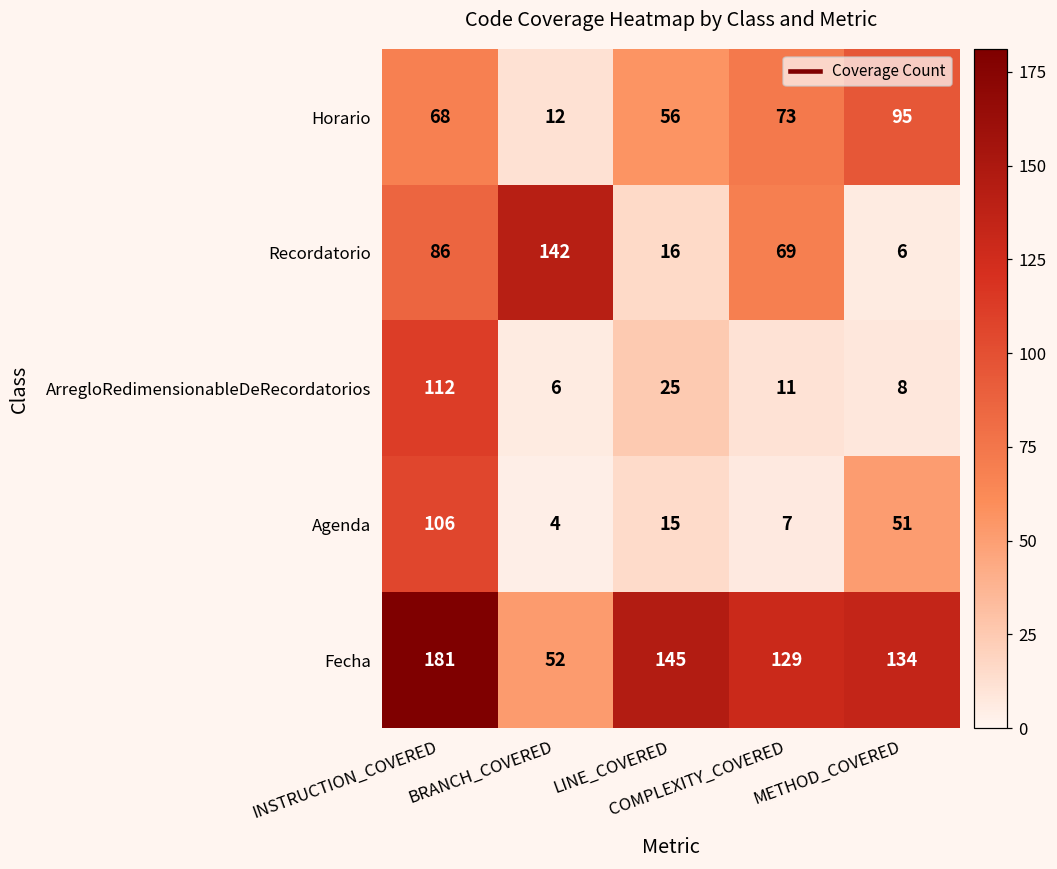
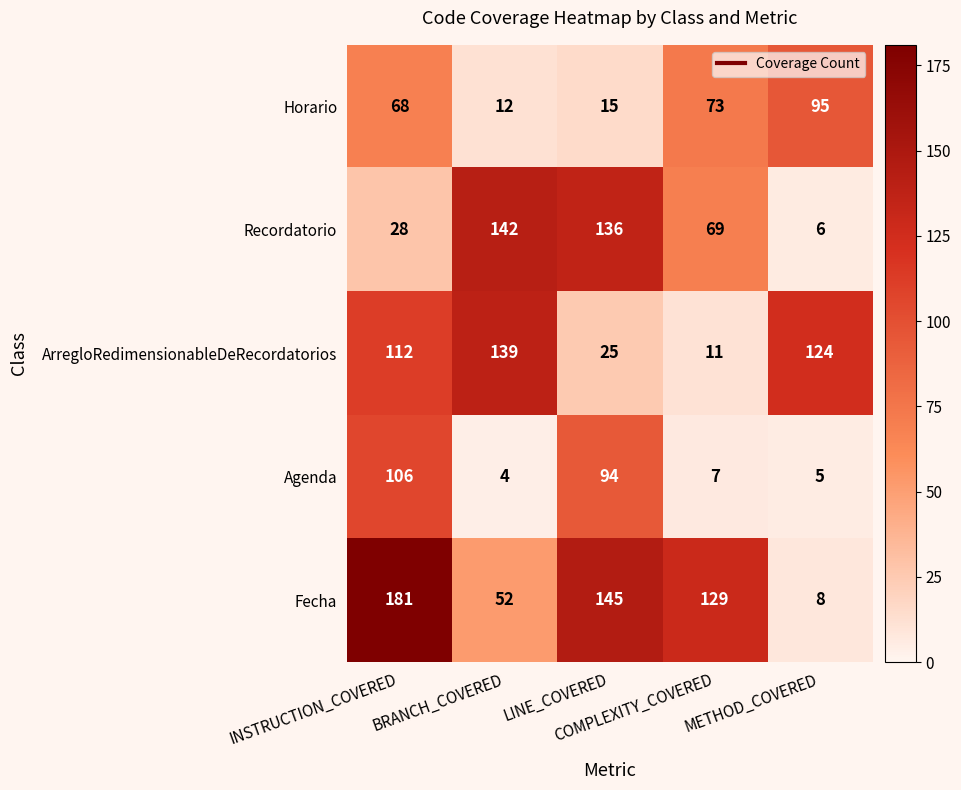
  {
    "Horario": {
      "INSTRUCTION_COVERED": 68,
      "BRANCH_COVERED": 12,
-     "LINE_COVERED": 56,
+     "LINE_COVERED": 15,
      "COMPLEXITY_COVERED": 73,
      "METHOD_COVERED": 95
    },
    "Recordatorio": {
-     "INSTRUCTION_COVERED": 86,
+     "INSTRUCTION_COVERED": 28,
      "BRANCH_COVERED": 142,
-     "LINE_COVERED": 16,
+     "LINE_COVERED": 136,
      "COMPLEXITY_COVERED": 69,
      "METHOD_COVERED": 6
    },
    "ArregloRedimensionableDeRecordatorios": {
      "INSTRUCTION_COVERED": 112,
-     "BRANCH_COVERED": 6,
+     "BRANCH_COVERED": 139,
      "LINE_COVERED": 25,
      "COMPLEXITY_COVERED": 11,
-     "METHOD_COVERED": 8
+     "METHOD_COVERED": 124
    },
    "Agenda": {
      "INSTRUCTION_COVERED": 106,
      "BRANCH_COVERED": 4,
-     "LINE_COVERED": 15,
+     "LINE_COVERED": 94,
      "COMPLEXITY_COVERED": 7,
-     "METHOD_COVERED": 51
+     "METHOD_COVERED": 5
    },
    "Fecha": {
      "INSTRUCTION_COVERED": 181,
      "BRANCH_COVERED": 52,
      "LINE_COVERED": 145,
      "COMPLEXITY_COVERED": 129,
-     "METHOD_COVERED": 134
+     "METHOD_COVERED": 8
    }
  }
